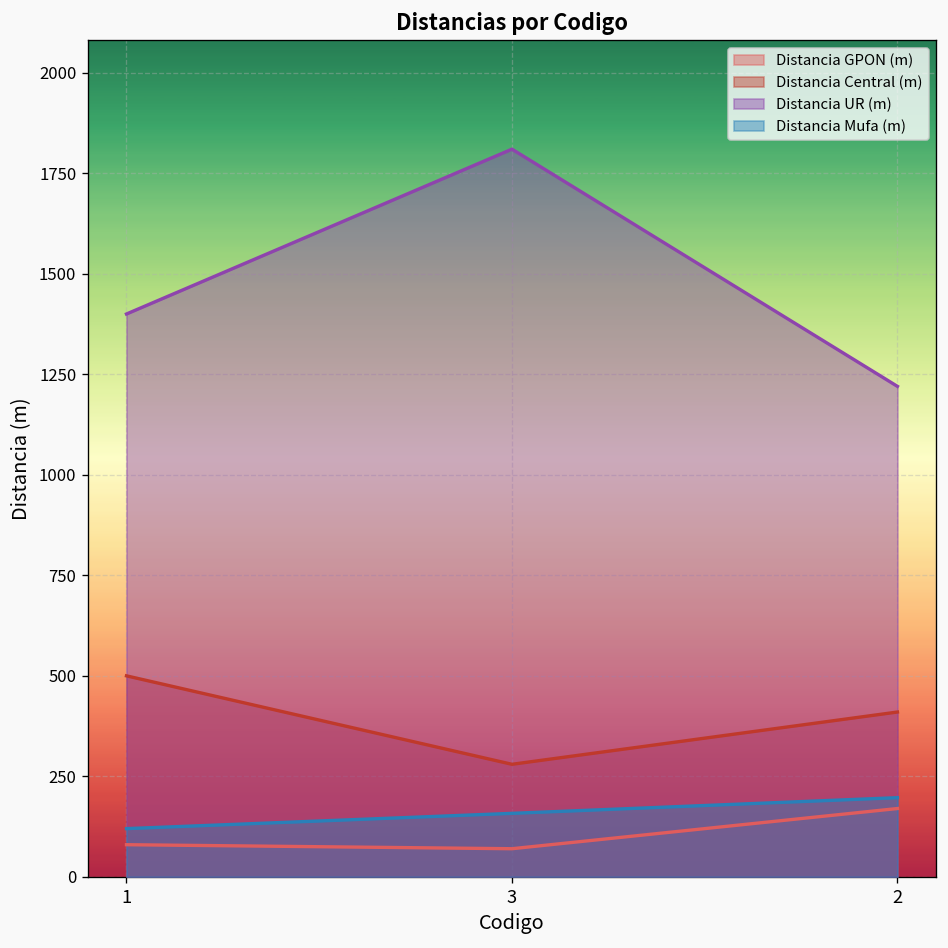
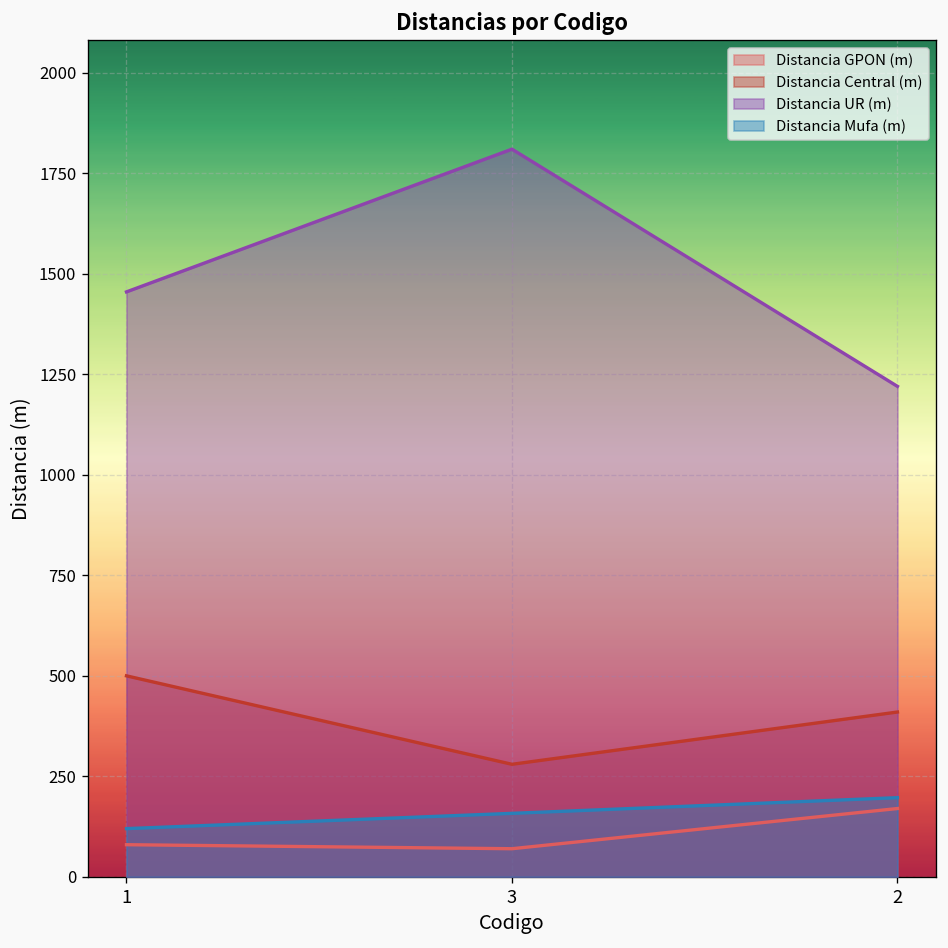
  {
    "Distancia UR (m)": {
-     "1": 1400,
+     "1": 1460,
      "3": 1810,
      "2": 1220
    },
    "Distancia Mufa (m)": {
      "1": 120,
      "3": 160,
      "2": 200
    }
  }
